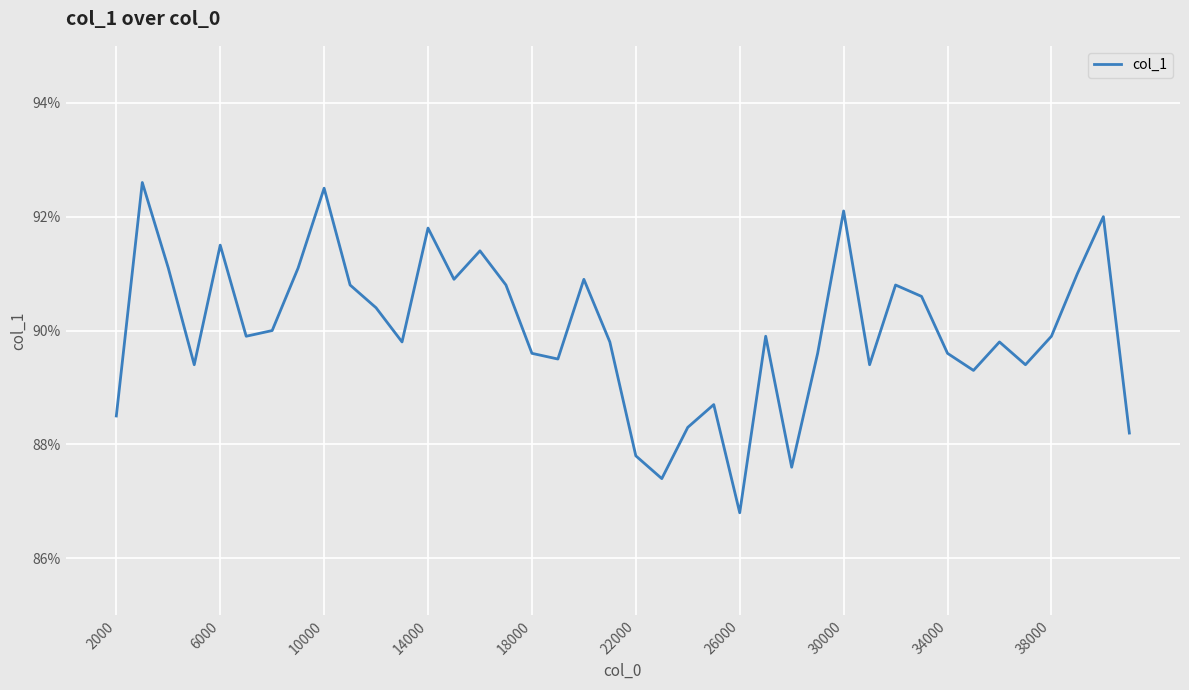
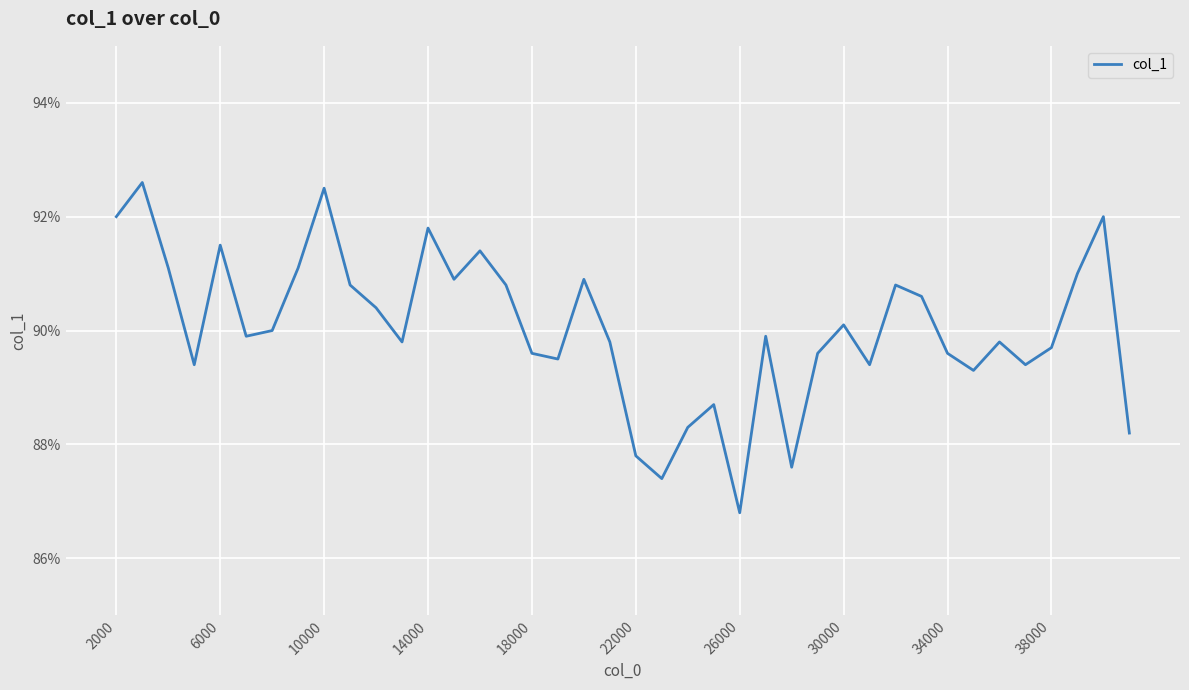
  {
-   "2000": "88.5%",
+   "2000": "92.0%",
    "6000": "91.5%",
    "10000": "92.5%",
    "14000": "91.8%",
    "18000": "89.6%",
    "22000": "87.8%",
    "26000": "86.8%",
-   "30000": "92.1%",
+   "30000": "90.1%",
    "34000": "89.6%",
-   "38000": "89.9%"
+   "38000": "89.7%"
  }
